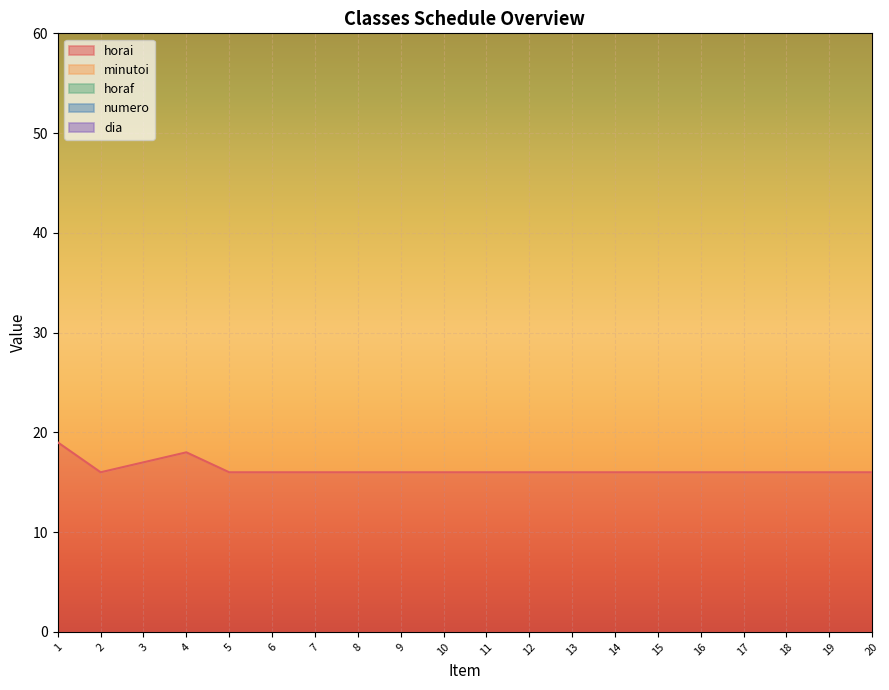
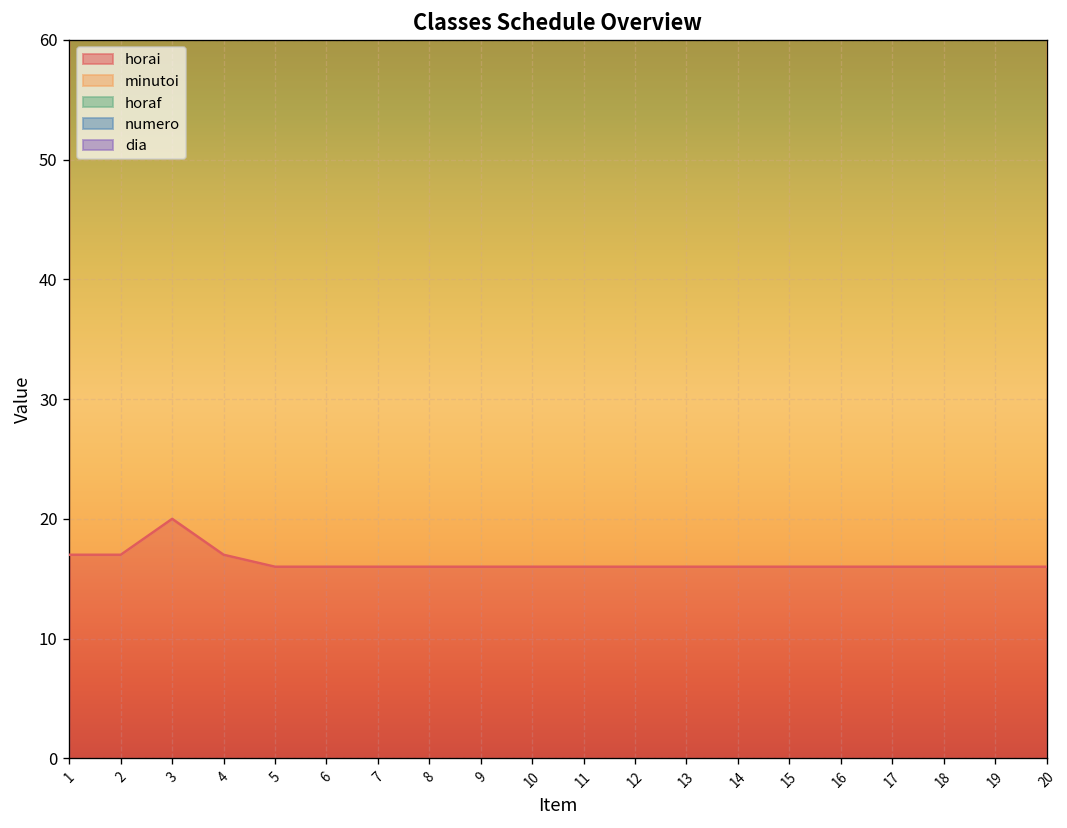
  {
    "horai": {
-     "1": 19,
-     "2": 16,
-     "3": 17,
-     "4": 18,
+     "1": 17,
+     "2": 17,
+     "3": 20,
+     "4": 17,
      "5": 16,
      "6": 16,
      "7": 16,
      "8": 16,
      "9": 16,
      "10": 16,
      "11": 16,
      "12": 16,
      "13": 16,
      "14": 16,
      "15": 16,
      "16": 16,
      "17": 16,
      "18": 16,
      "19": 16,
      "20": 16
    }
  }
